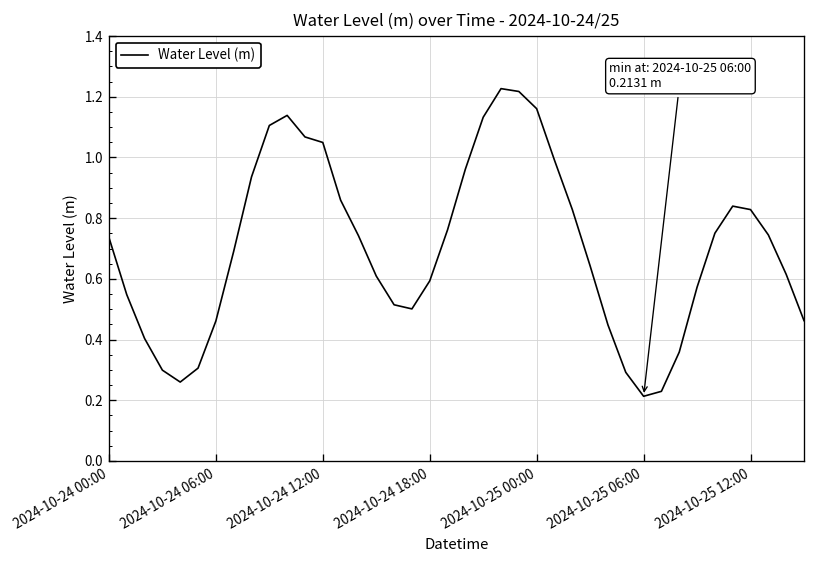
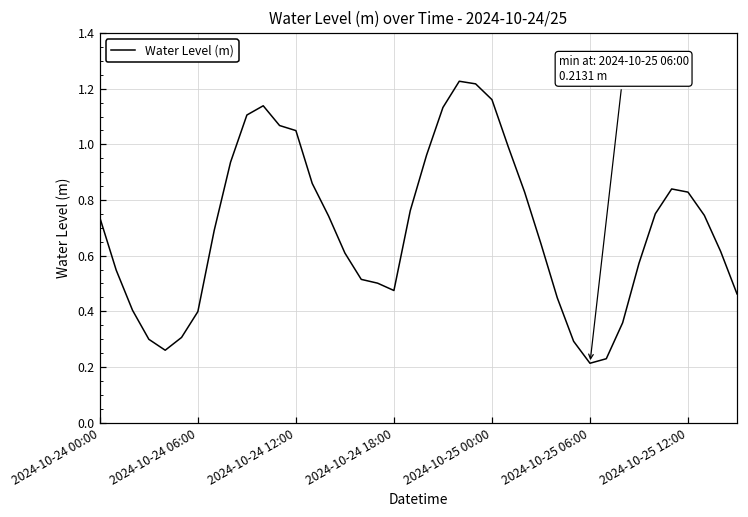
  {
    "2024-10-24 00:00": 0.74,
-   "2024-10-24 06:00": 0.46,
+   "2024-10-24 06:00": 0.40,
    "2024-10-24 12:00": 1.05,
-   "2024-10-24 18:00": 0.59,
+   "2024-10-24 18:00": 0.47,
    "2024-10-25 00:00": 1.16,
    "2024-10-25 06:00": 0.21
  }
